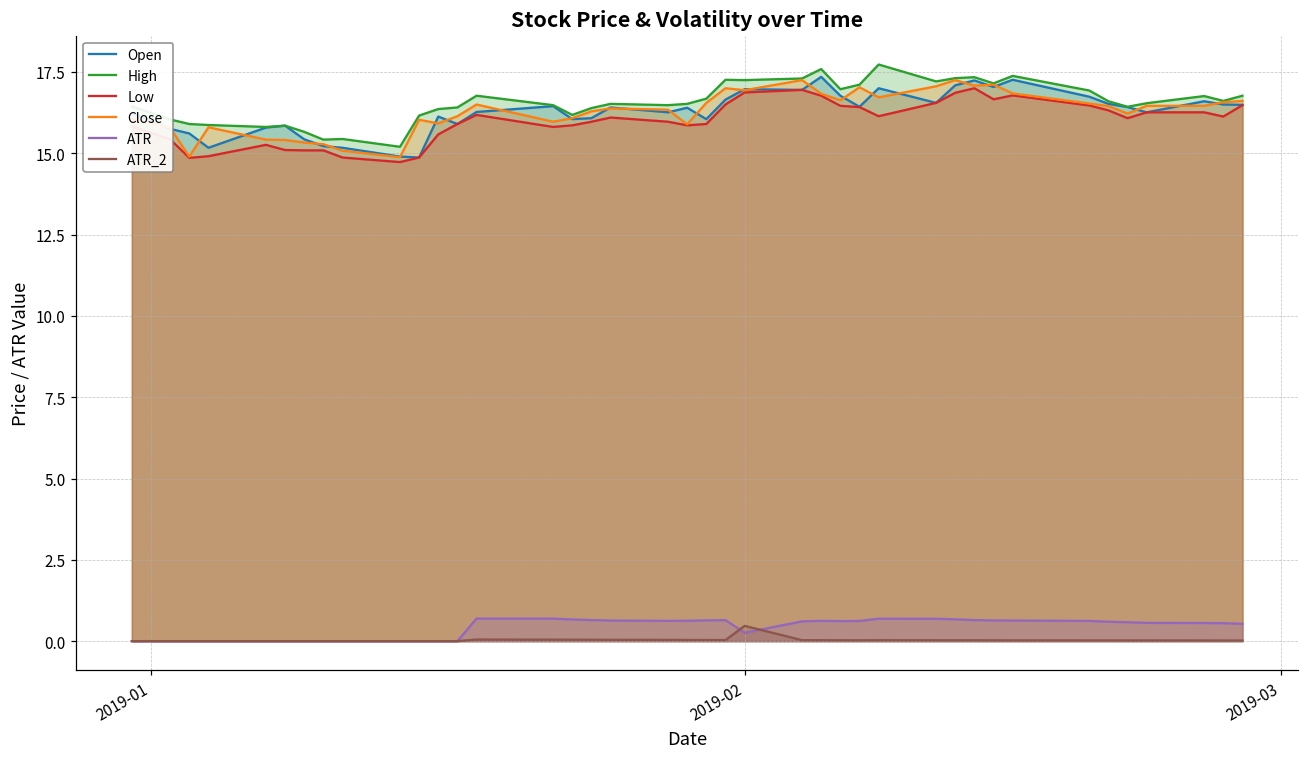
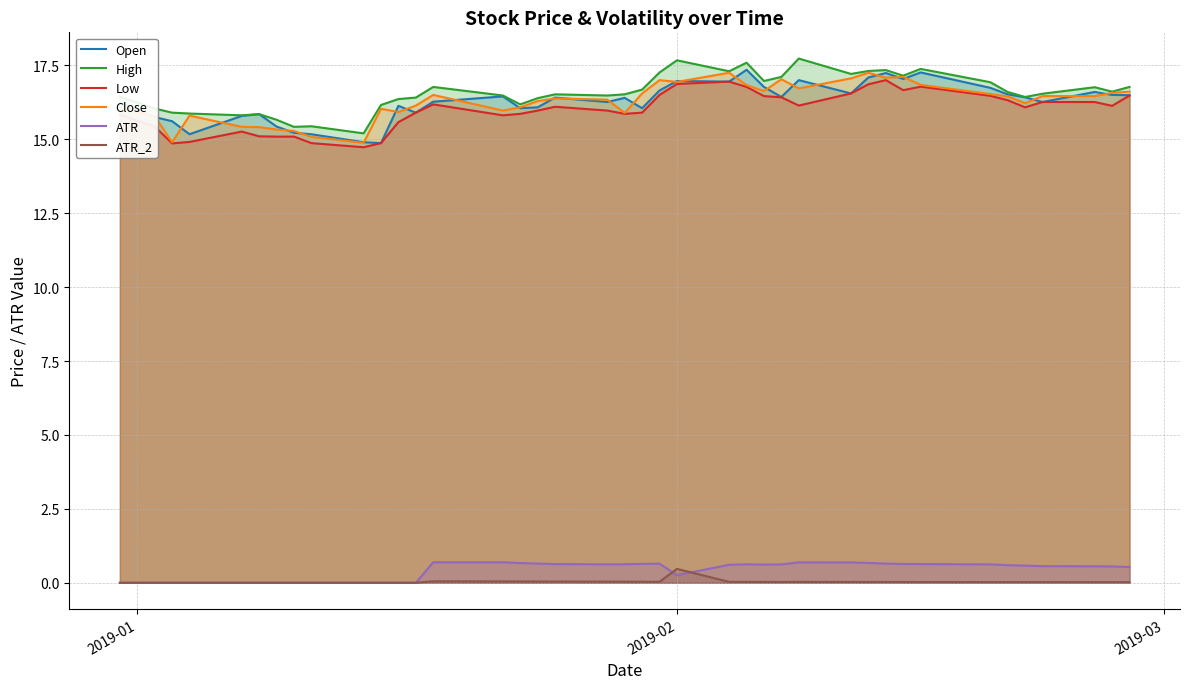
  {
    "High": {
-     "2019-02": 17.3
+     "2019-02": 17.7
    },
    "ATR": {
      "2019-02": 0.3
    },
    "ATR_2": {
      "2019-02": 0.5
    }
  }
